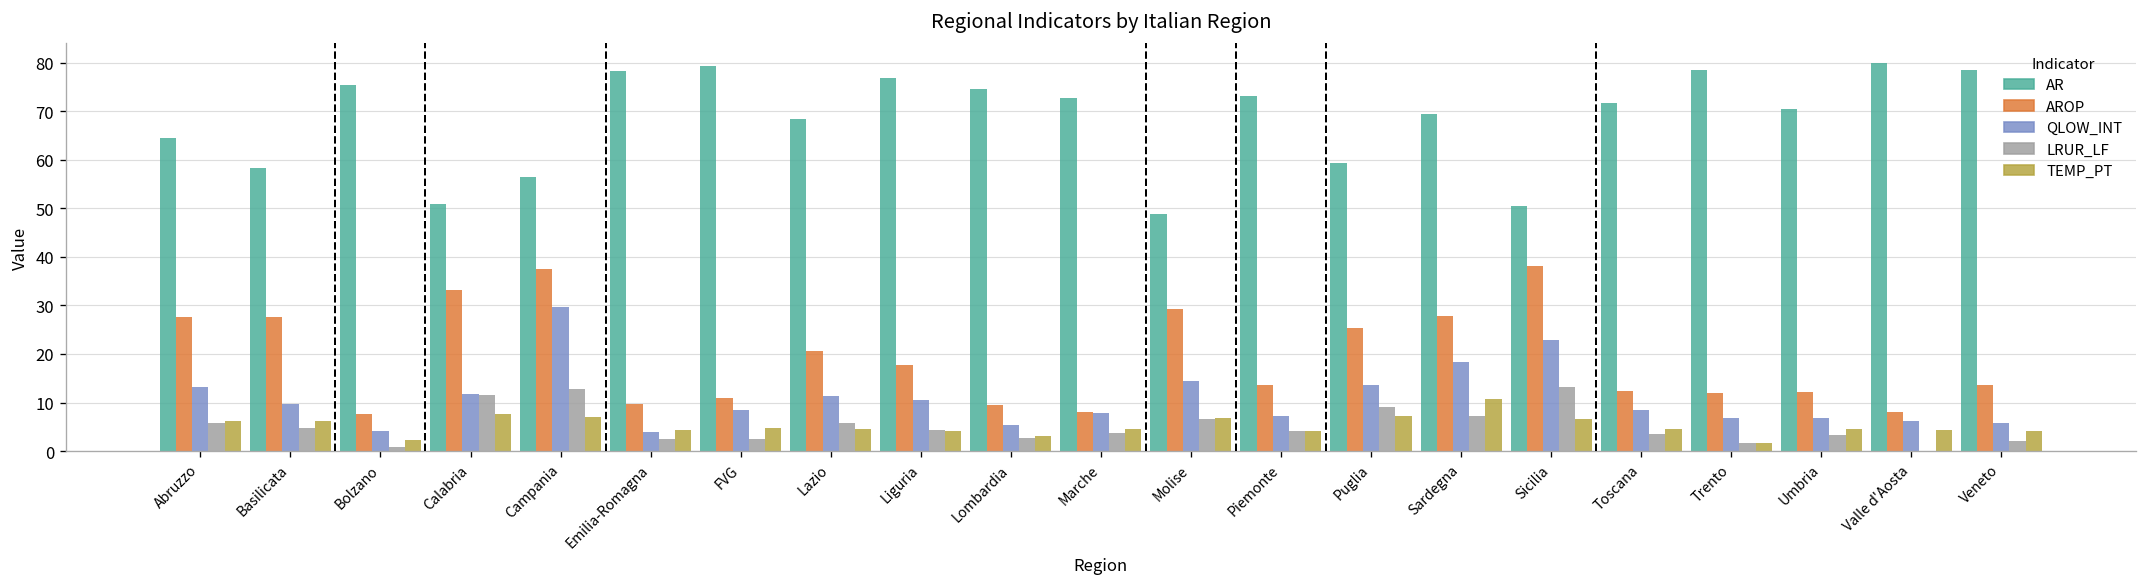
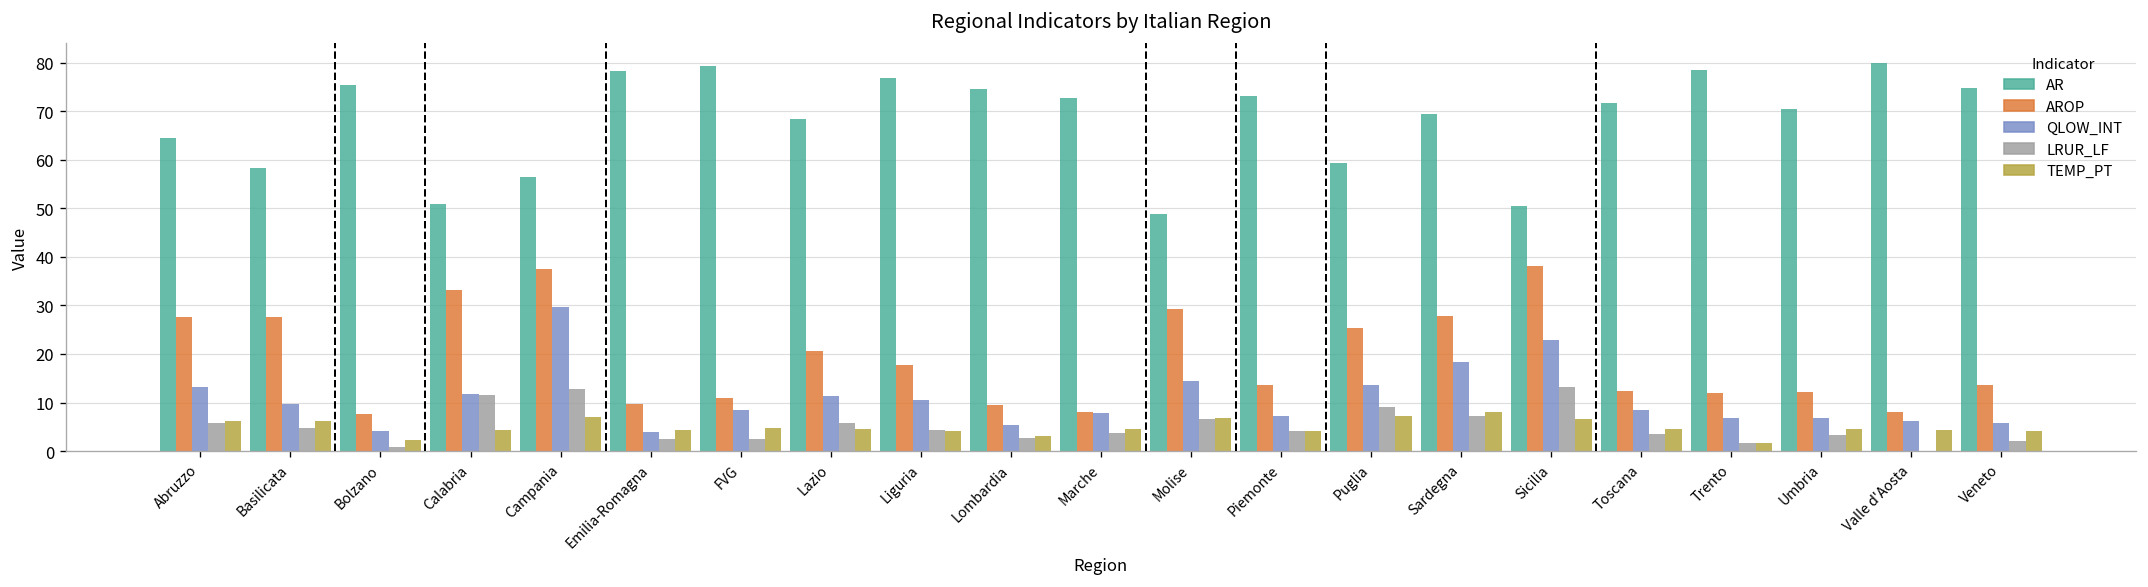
  {
    "AR": {
      "Abruzzo": 64,
      "Basilicata": 58,
      "Bolzano": 76,
      "Calabria": 51,
      "Campania": 57,
      "Emilia-Romagna": 78,
      "FVG": 79,
      "Lazio": 68,
      "Liguria": 77,
      "Lombardia": 75,
      "Marche": 73,
      "Molise": 49,
      "Piemonte": 73,
      "Puglia": 59,
      "Sardegna": 69,
      "Sicilia": 50,
      "Toscana": 72,
      "Trento": 78,
      "Umbria": 71,
      "Valle d'Aosta": 80,
-     "Veneto": 79
+     "Veneto": 75
    },
    "AROP": {
      "Abruzzo": 28,
      "Basilicata": 28,
      "Bolzano": 8,
      "Calabria": 33,
      "Campania": 38,
      "Emilia-Romagna": 10,
      "FVG": 11,
      "Lazio": 21,
      "Liguria": 18,
      "Lombardia": 9,
      "Marche": 8,
      "Molise": 29,
      "Piemonte": 14,
      "Puglia": 25,
      "Sardegna": 28,
      "Sicilia": 38,
      "Toscana": 12,
      "Trento": 12,
      "Umbria": 12,
      "Valle d'Aosta": 8,
      "Veneto": 14
    },
    "TEMP_PT": {
      "Abruzzo": 6,
      "Basilicata": 6,
      "Bolzano": 2,
-     "Calabria": 8,
+     "Calabria": 4,
      "Campania": 7,
      "Emilia-Romagna": 4,
      "FVG": 5,
      "Lazio": 4,
      "Liguria": 4,
      "Lombardia": 3,
      "Marche": 5,
      "Molise": 7,
      "Piemonte": 4,
      "Puglia": 7,
-     "Sardegna": 11,
+     "Sardegna": 8,
      "Sicilia": 7,
      "Toscana": 5,
      "Trento": 2,
      "Umbria": 5,
      "Valle d'Aosta": 4,
      "Veneto": 4
    }
  }
